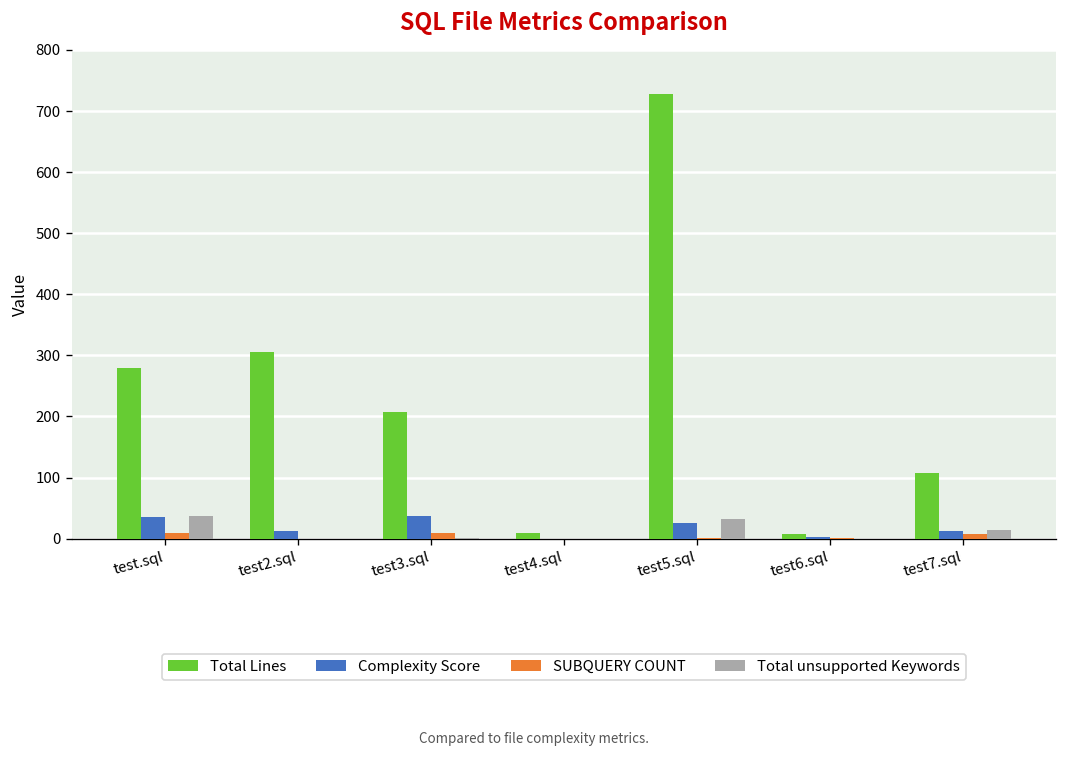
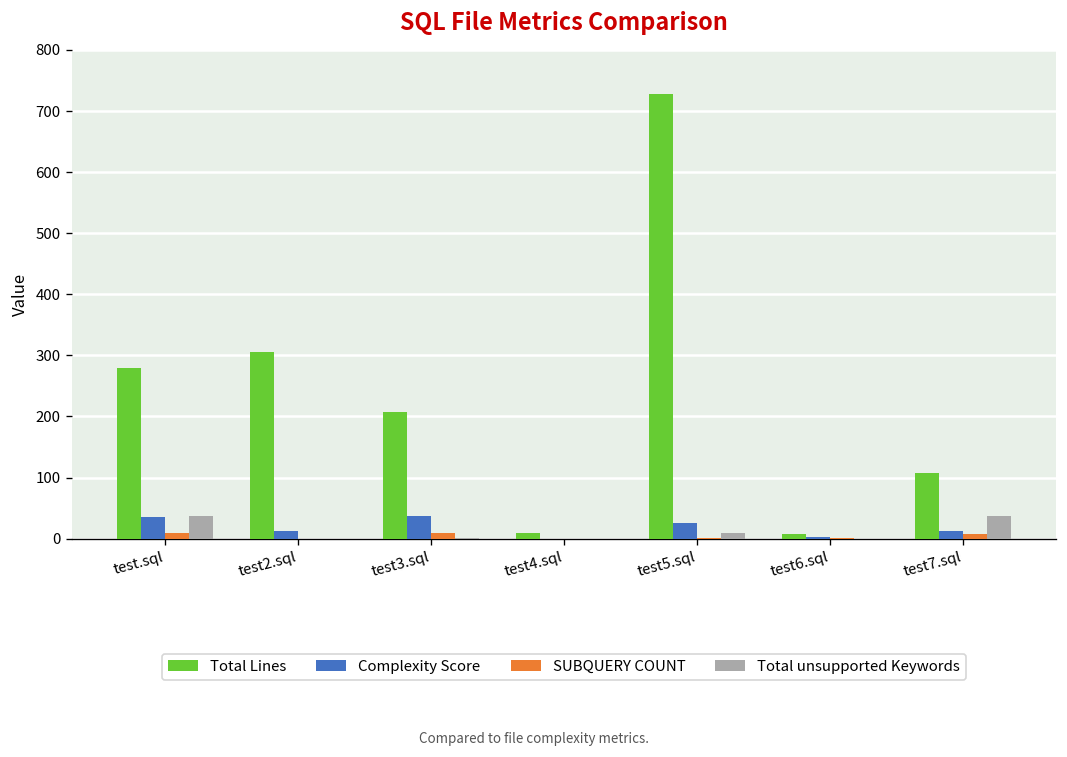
  {
    "Total Lines": {
      "test.sql": 280,
      "test2.sql": 310,
      "test3.sql": 210,
      "test4.sql": 10,
      "test5.sql": 730,
      "test6.sql": 10,
      "test7.sql": 110
    },
    "Complexity Score": {
      "test.sql": 40,
      "test2.sql": 10,
      "test3.sql": 40,
      "test4.sql": 0,
      "test5.sql": 30,
      "test7.sql": 10
    },
    "SUBQUERY COUNT": {
      "test.sql": 10,
      "test2.sql": 0,
      "test3.sql": 10,
      "test4.sql": 0,
      "test7.sql": 10
    },
    "Total unsupported Keywords": {
      "test.sql": 40,
      "test2.sql": 0,
      "test4.sql": 0,
-     "test5.sql": 30,
+     "test5.sql": 10,
      "test6.sql": 0,
-     "test7.sql": 10
+     "test7.sql": 40
    }
  }
